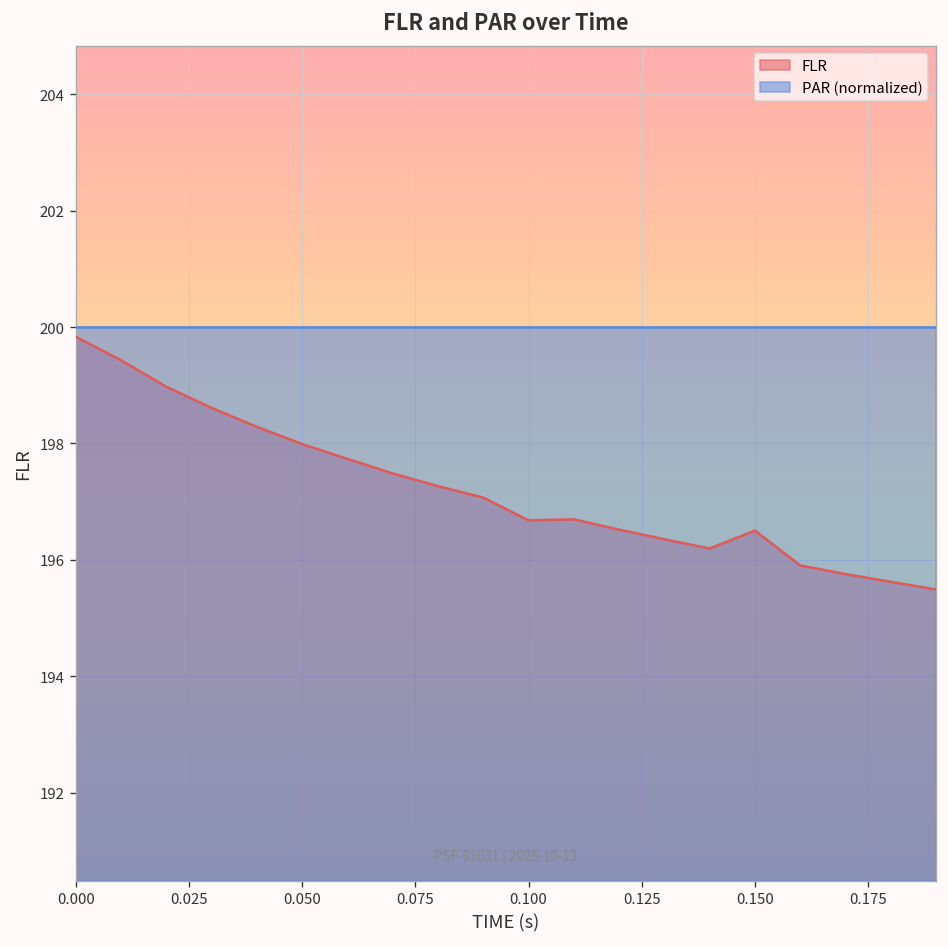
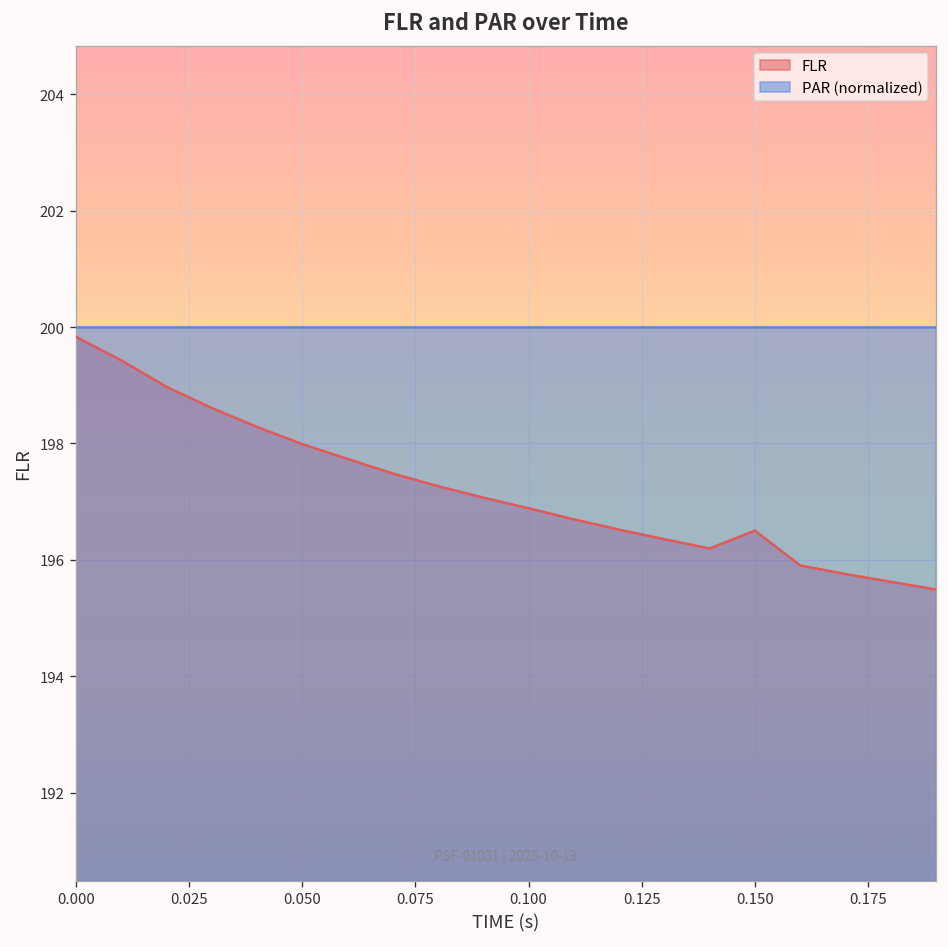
  {
    "FLR": {
      "0.000": 199.8,
      "0.050": 198.0,
-     "0.100": 196.7,
+     "0.100": 196.9,
      "0.150": 196.5
    },
    "PAR (normalized)": {
      "0.000": 200.0,
      "0.050": 200.0,
      "0.100": 200.0,
      "0.150": 200.0
    }
  }
